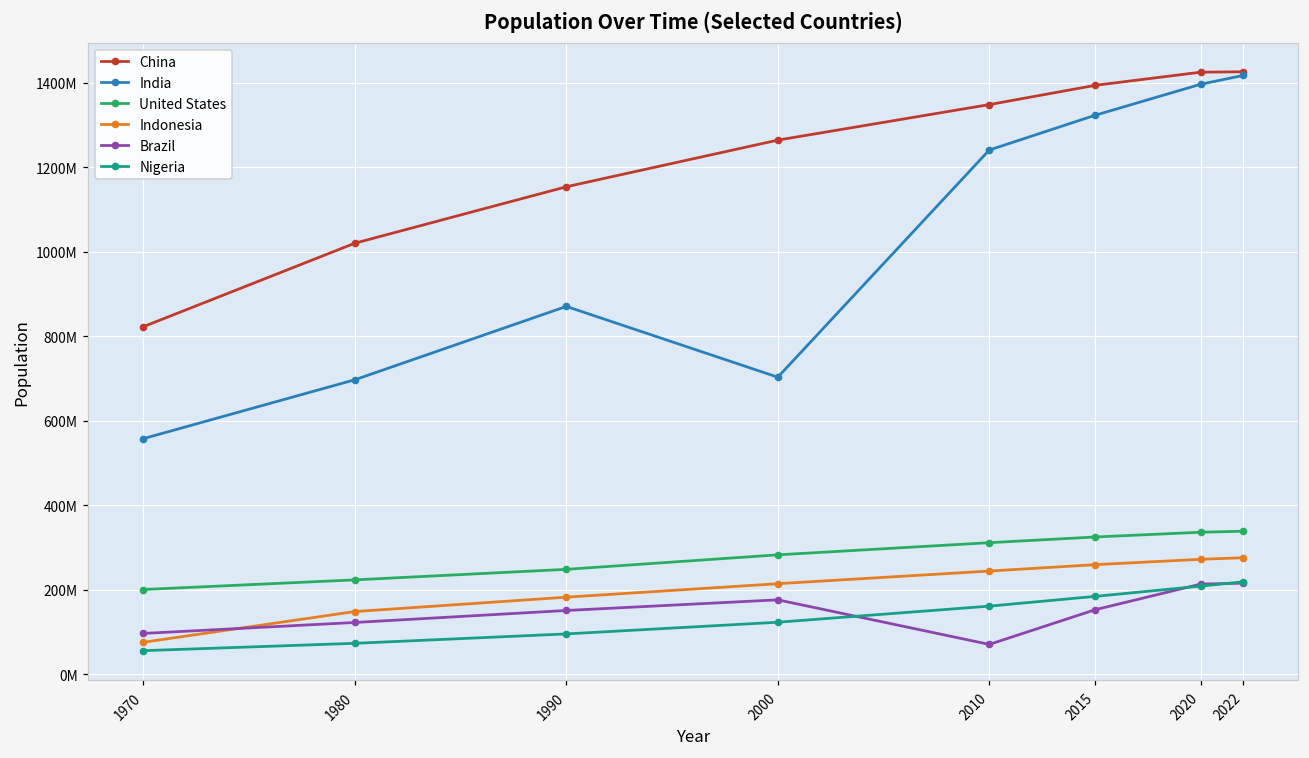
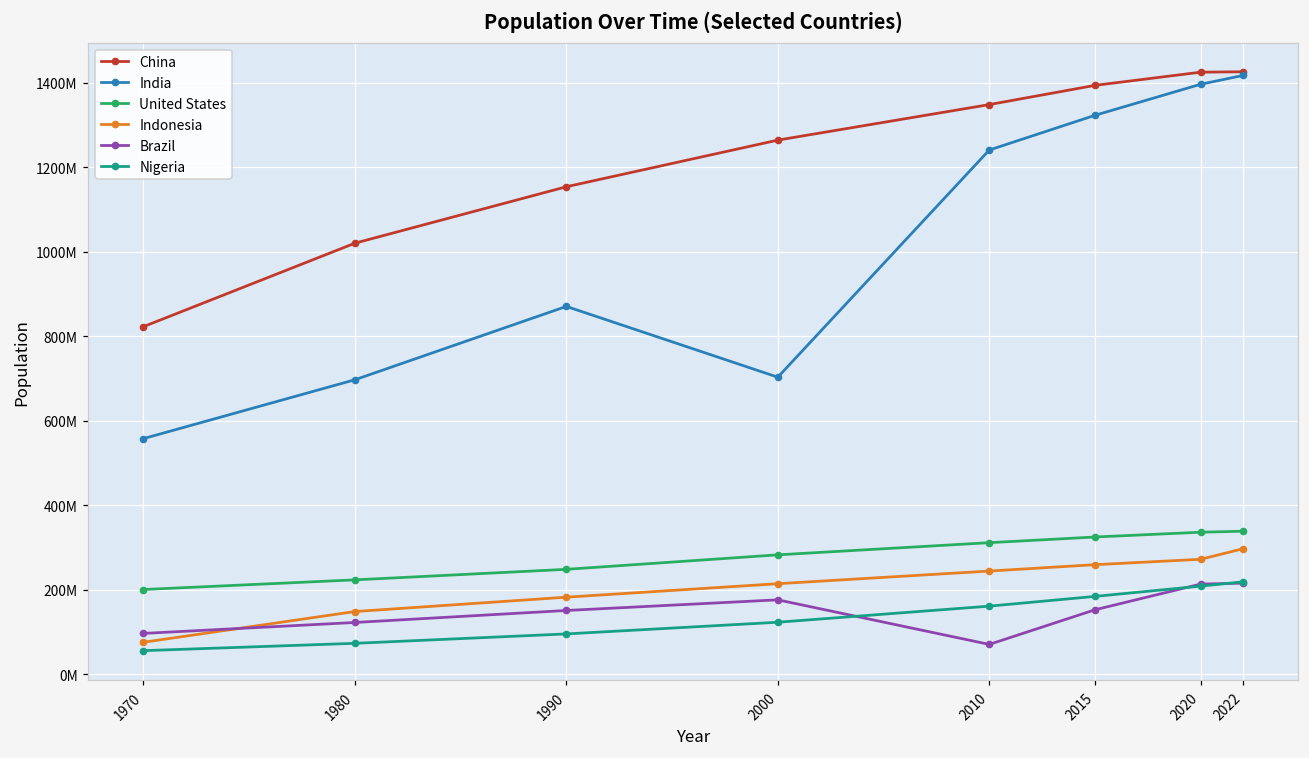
  {
    "China": {
      "1970": 820000000,
      "1980": 1020000000,
      "1990": 1150000000,
      "2000": 1260000000,
      "2010": 1350000000,
      "2015": 1390000000,
      "2020": 1420000000,
      "2022": 1430000000
    },
    "India": {
      "1970": 560000000,
      "1980": 700000000,
      "1990": 870000000,
      "2000": 700000000,
      "2010": 1240000000,
      "2015": 1320000000,
      "2020": 1400000000,
      "2022": 1420000000
    },
    "Indonesia": {
      "1970": 80000000,
      "1980": 150000000,
      "1990": 180000000,
      "2000": 210000000,
      "2010": 240000000,
      "2015": 260000000,
      "2020": 270000000,
-     "2022": 280000000
+     "2022": 300000000
    },
    "Brazil": {
      "1970": 100000000,
      "1980": 120000000,
      "1990": 150000000,
      "2000": 180000000,
      "2010": 70000000,
      "2015": 150000000
    }
  }
